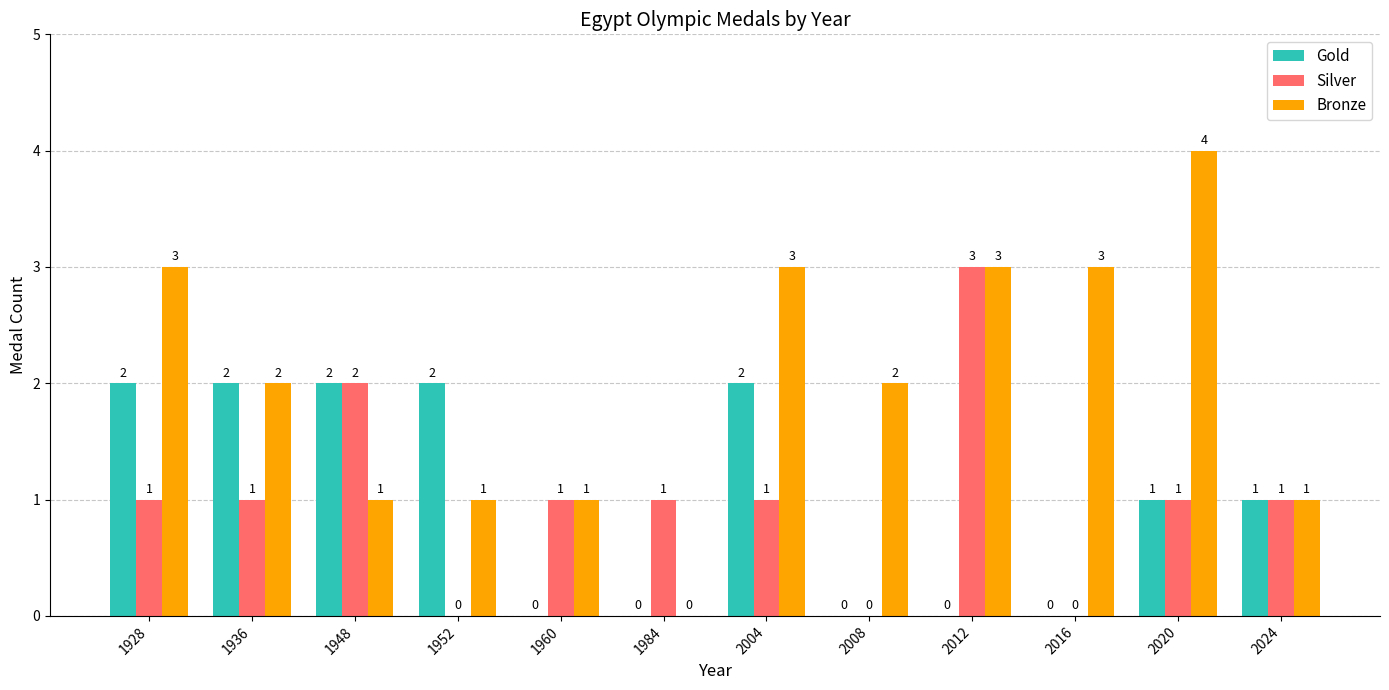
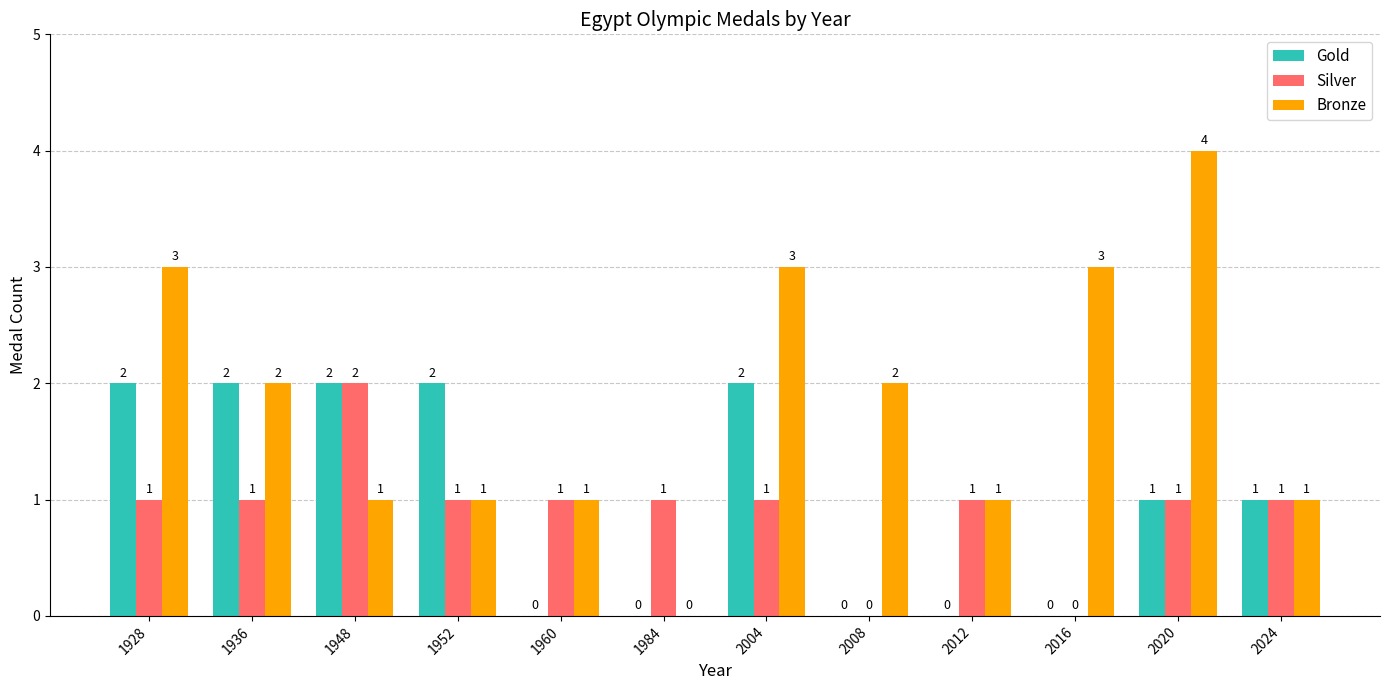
  {
    "Gold": {
      "1928": 2,
      "1936": 2,
      "1948": 2,
      "1952": 2,
      "1960": 0,
      "1984": 0,
      "2004": 2,
      "2008": 0,
      "2012": 0,
      "2016": 0,
      "2020": 1,
      "2024": 1
    },
    "Silver": {
      "1928": 1,
      "1936": 1,
      "1948": 2,
-     "1952": 0,
+     "1952": 1,
      "1960": 1,
      "1984": 1,
      "2004": 1,
      "2008": 0,
-     "2012": 3,
+     "2012": 1,
      "2016": 0,
      "2020": 1,
      "2024": 1
    },
    "Bronze": {
      "1928": 3,
      "1936": 2,
      "1948": 1,
      "1952": 1,
      "1960": 1,
      "1984": 0,
      "2004": 3,
      "2008": 2,
-     "2012": 3,
+     "2012": 1,
      "2016": 3,
      "2020": 4,
      "2024": 1
    }
  }
